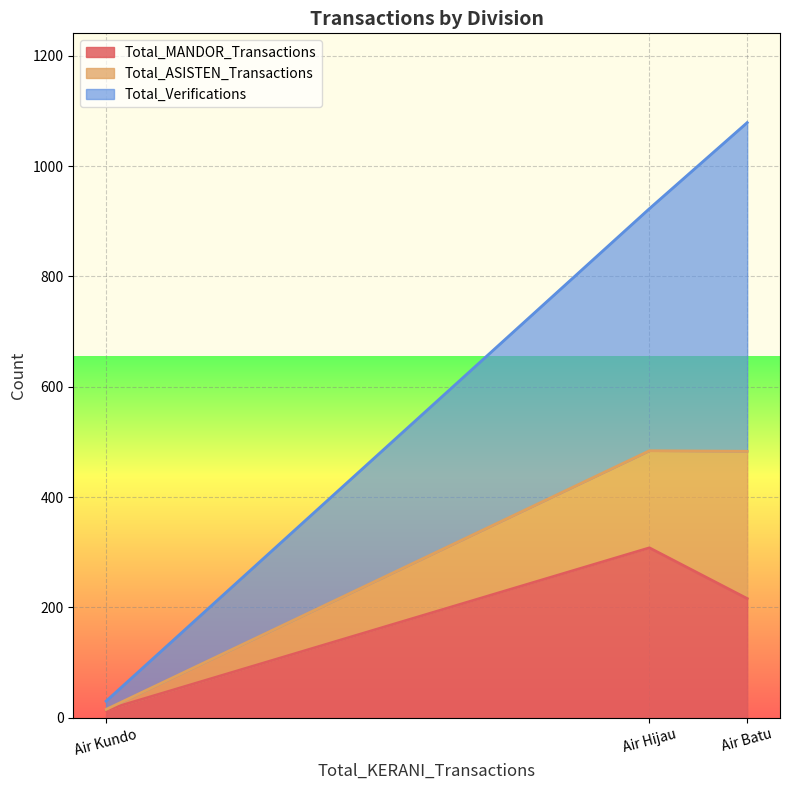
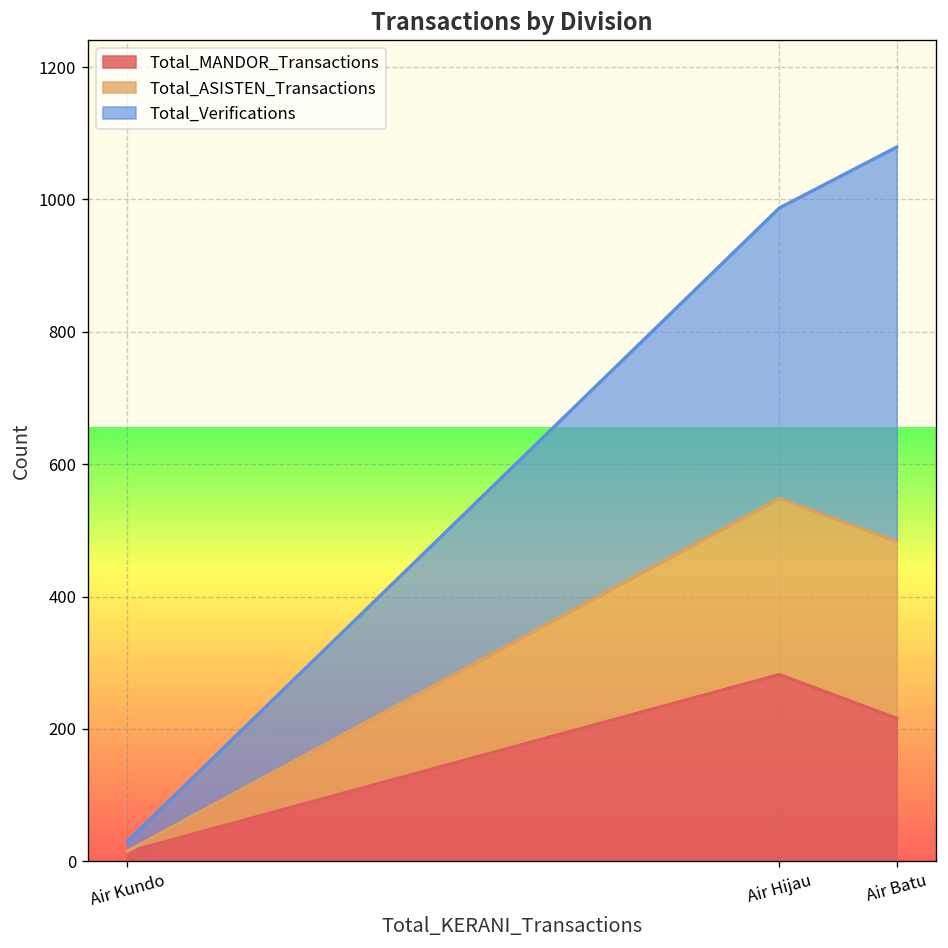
  {
    "Total_MANDOR_Transactions": {
-     "Air Hijau": 310,
+     "Air Hijau": 280,
      "Air Batu": 220
    },
    "Total_ASISTEN_Transactions": {
-     "Air Hijau": 180,
+     "Air Hijau": 270,
      "Air Batu": 270
    },
    "Total_Verifications": {
      "Air Kundo": 20,
      "Air Hijau": 440,
      "Air Batu": 600
    }
  }
